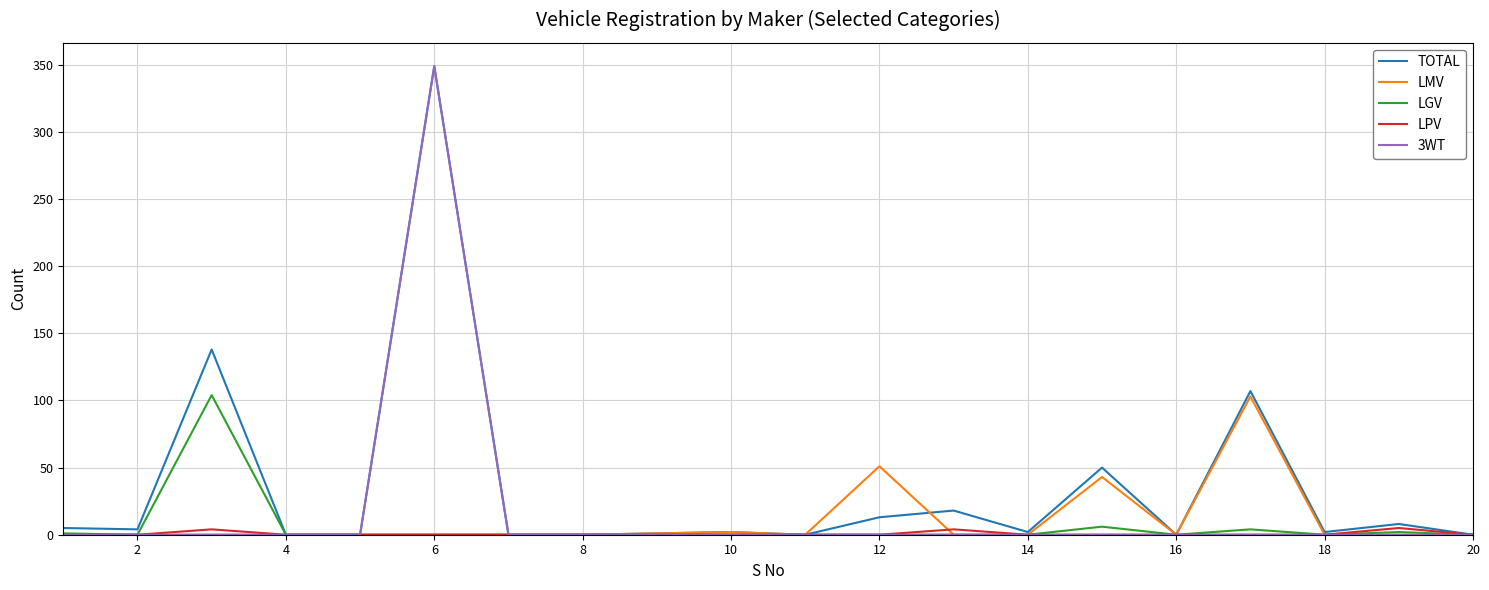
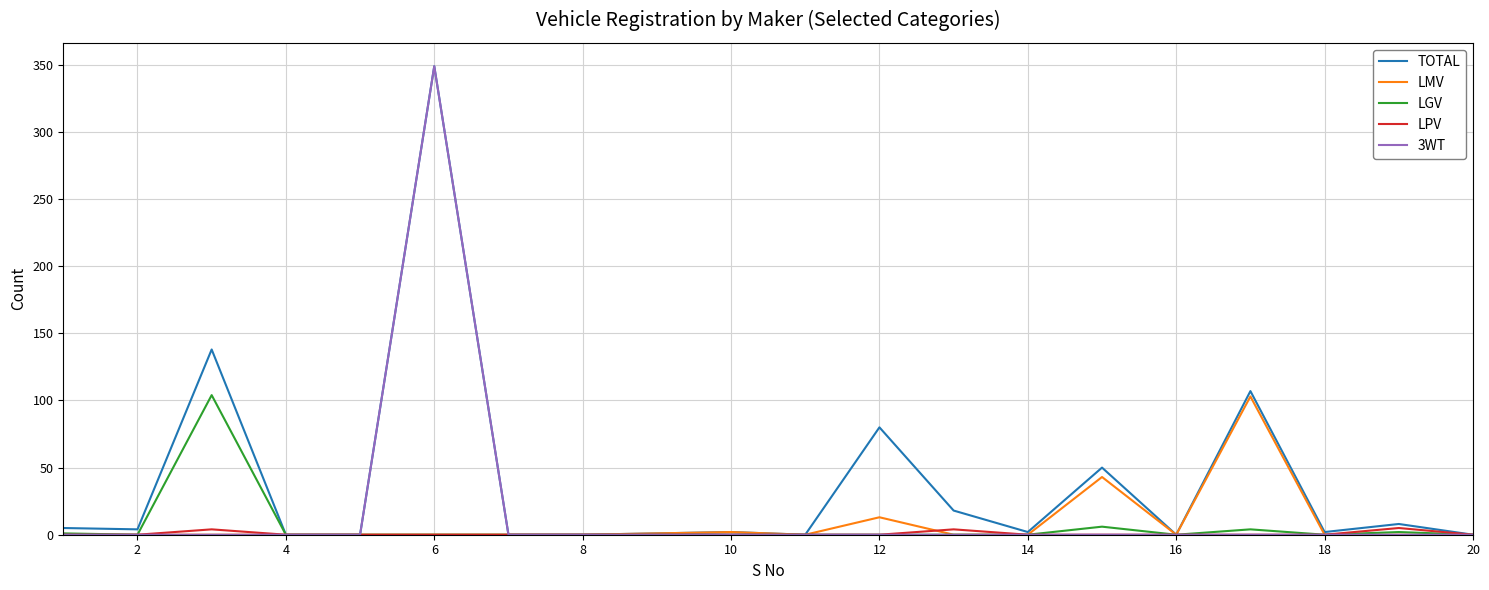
  {
    "TOTAL": {
      "2": 4,
-     "12": 13,
+     "12": 80,
      "14": 2,
      "18": 2
    },
    "LMV": {
-     "12": 51
+     "12": 13
    }
  }
